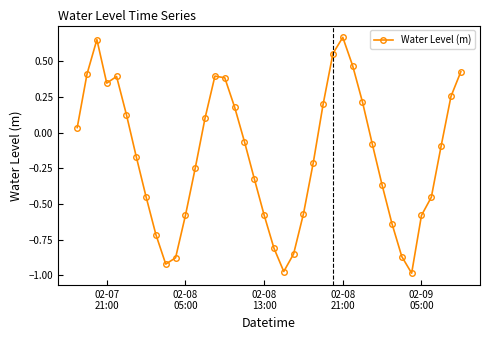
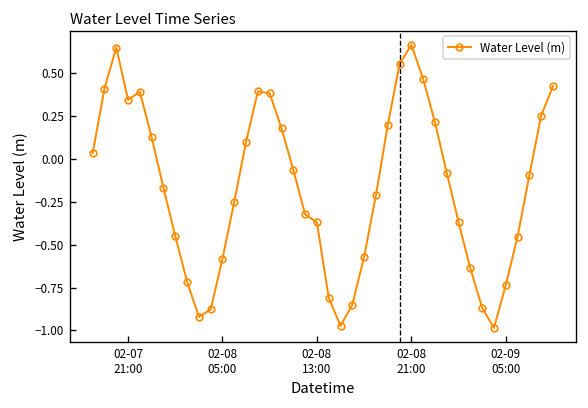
  {
    "02-07 21:00": 0.35,
    "02-08 05:00": -0.58,
-   "02-08 13:00": -0.58,
+   "02-08 13:00": -0.37,
    "02-08 21:00": 0.67,
-   "02-09 05:00": -0.58
+   "02-09 05:00": -0.74
  }
